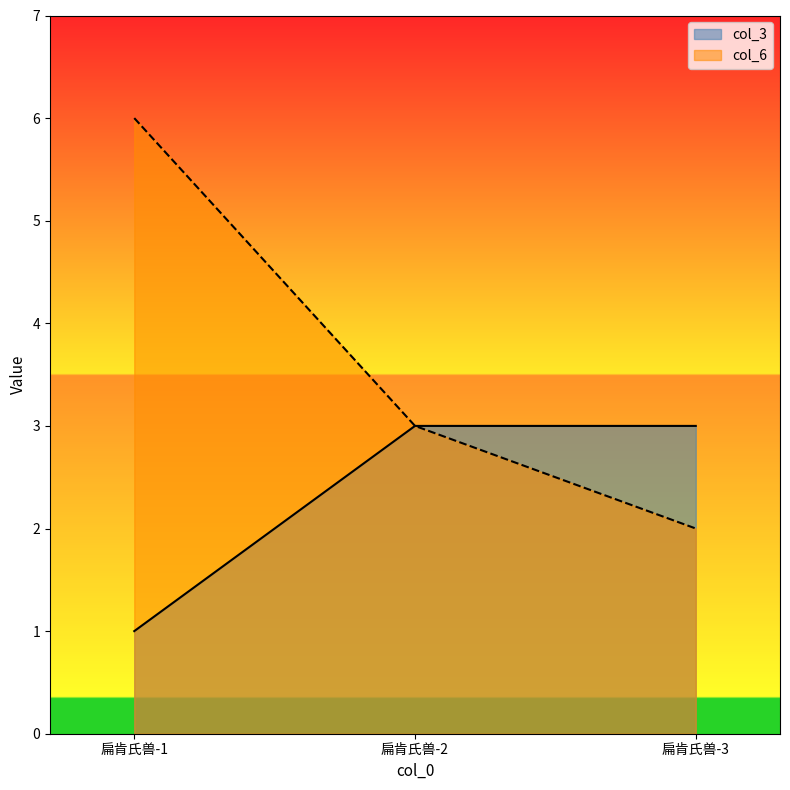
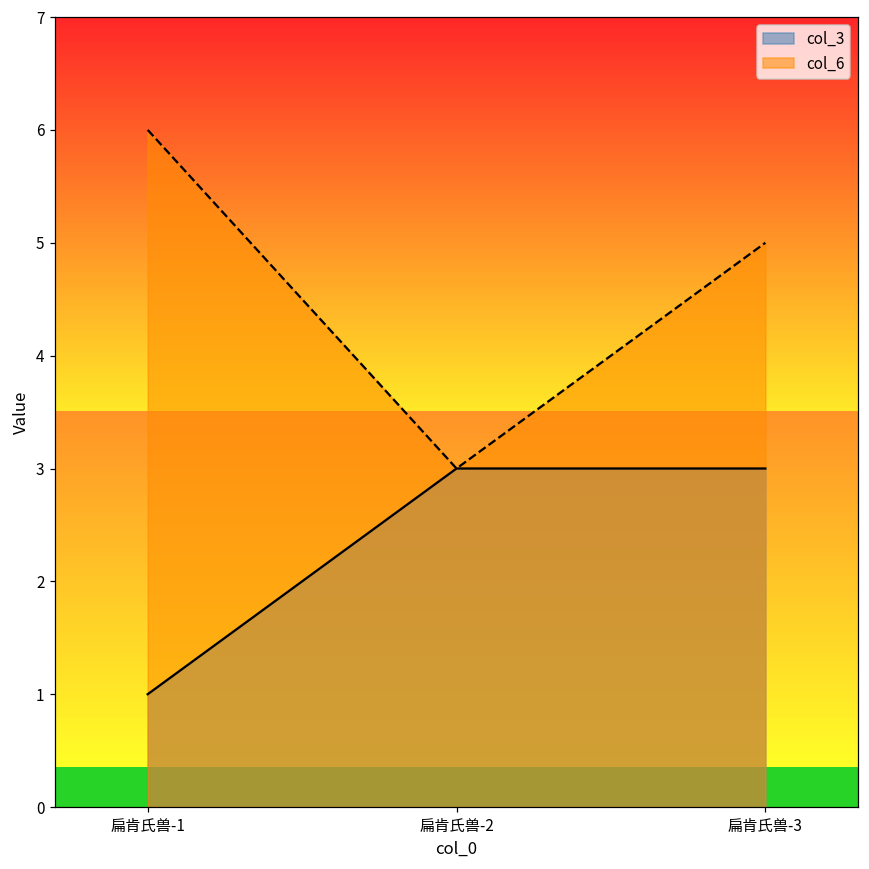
  {
    "col_3": {
      "扁肯氏兽-1": 1,
      "扁肯氏兽-3": 3
    },
    "col_6": {
      "扁肯氏兽-1": 6,
-     "扁肯氏兽-3": 2
+     "扁肯氏兽-3": 5
    }
  }
